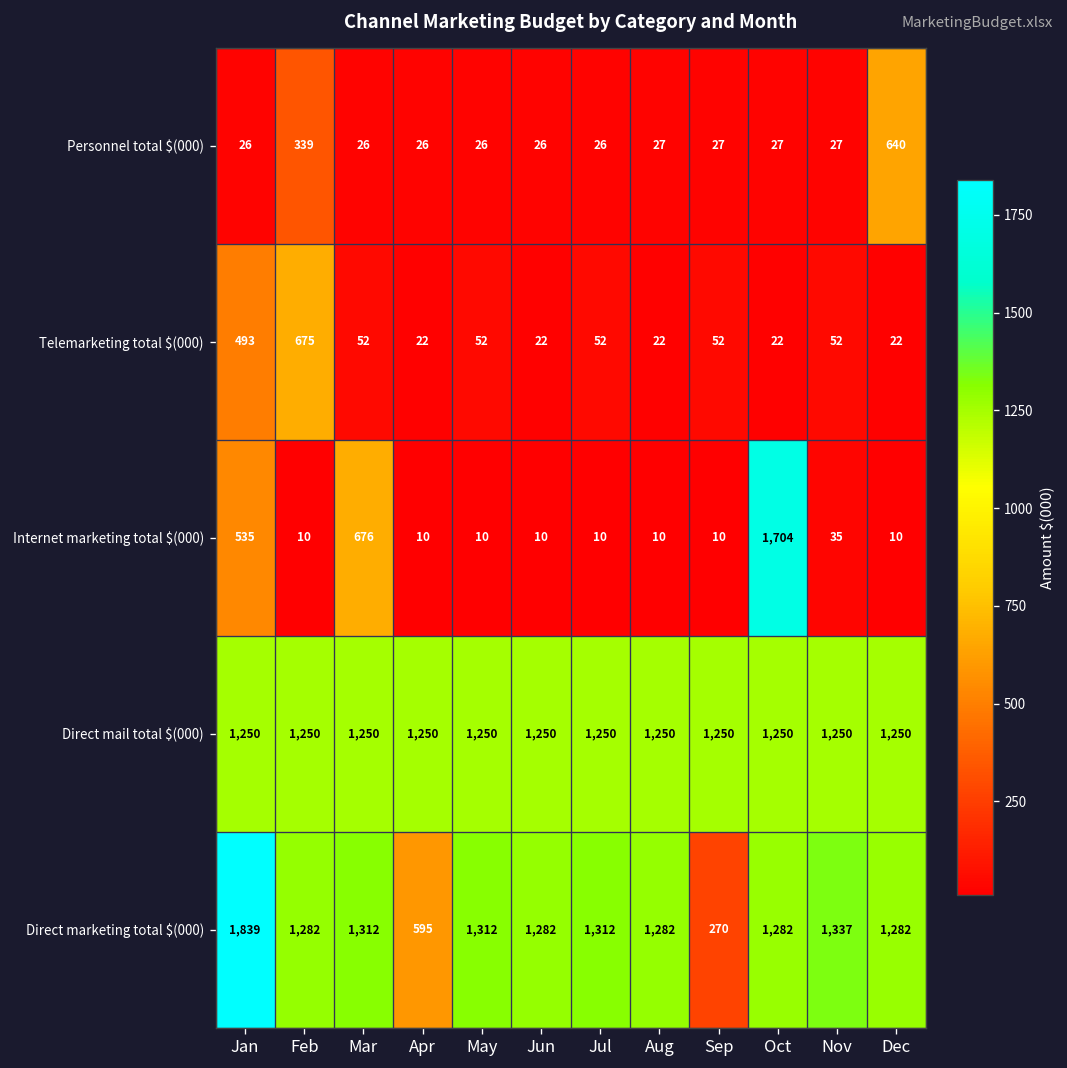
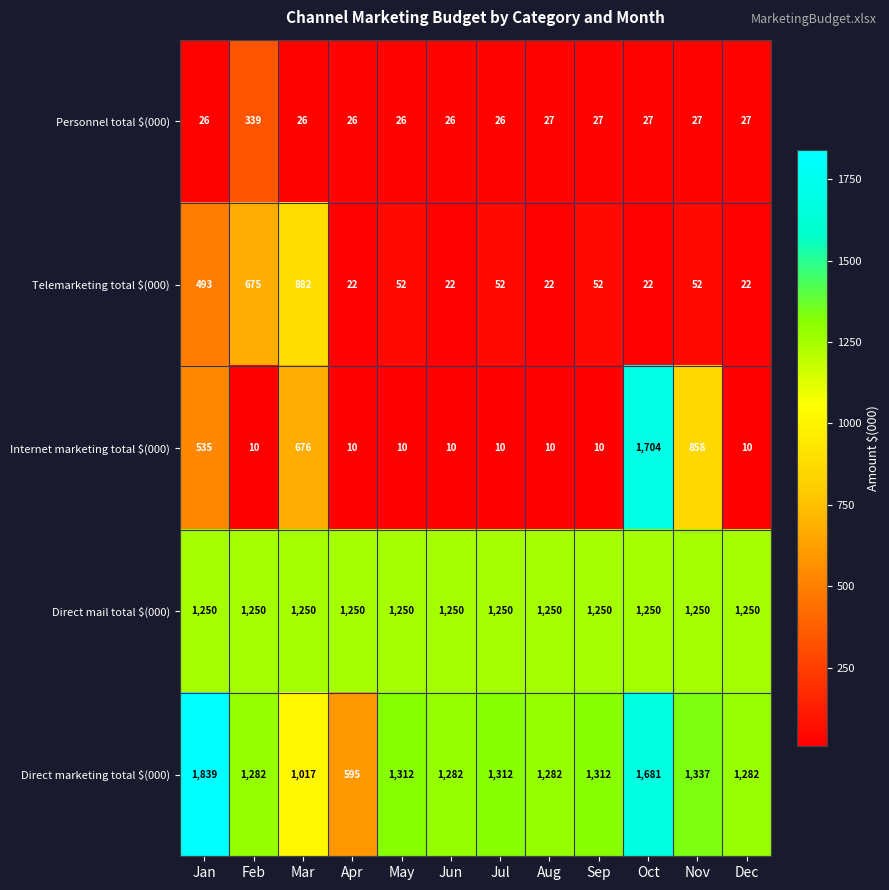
  {
    "Personnel total $(000)": {
      "Jan": "26",
      "Feb": "339",
      "Mar": "26",
      "Apr": "26",
      "May": "26",
      "Jun": "26",
      "Jul": "26",
      "Aug": "27",
      "Sep": "27",
      "Oct": "27",
      "Nov": "27",
-     "Dec": "640"
+     "Dec": "27"
    },
    "Telemarketing total $(000)": {
      "Jan": "493",
      "Feb": "675",
-     "Mar": "52",
+     "Mar": "882",
      "Apr": "22",
      "May": "52",
      "Jun": "22",
      "Jul": "52",
      "Aug": "22",
      "Sep": "52",
      "Oct": "22",
      "Nov": "52",
      "Dec": "22"
    },
    "Internet marketing total $(000)": {
      "Jan": "535",
      "Feb": "10",
      "Mar": "676",
      "Apr": "10",
      "May": "10",
      "Jun": "10",
      "Jul": "10",
      "Aug": "10",
      "Sep": "10",
      "Oct": "1,704",
-     "Nov": "35",
+     "Nov": "858",
      "Dec": "10"
    },
    "Direct mail total $(000)": {
      "Jan": "1,250",
      "Feb": "1,250",
      "Mar": "1,250",
      "Apr": "1,250",
      "May": "1,250",
      "Jun": "1,250",
      "Jul": "1,250",
      "Aug": "1,250",
      "Sep": "1,250",
      "Oct": "1,250",
      "Nov": "1,250",
      "Dec": "1,250"
    },
    "Direct marketing total $(000)": {
      "Jan": "1,839",
      "Feb": "1,282",
-     "Mar": "1,312",
+     "Mar": "1,017",
      "Apr": "595",
      "May": "1,312",
      "Jun": "1,282",
      "Jul": "1,312",
      "Aug": "1,282",
-     "Sep": "270",
-     "Oct": "1,282",
+     "Sep": "1,312",
+     "Oct": "1,681",
      "Nov": "1,337",
      "Dec": "1,282"
    }
  }
